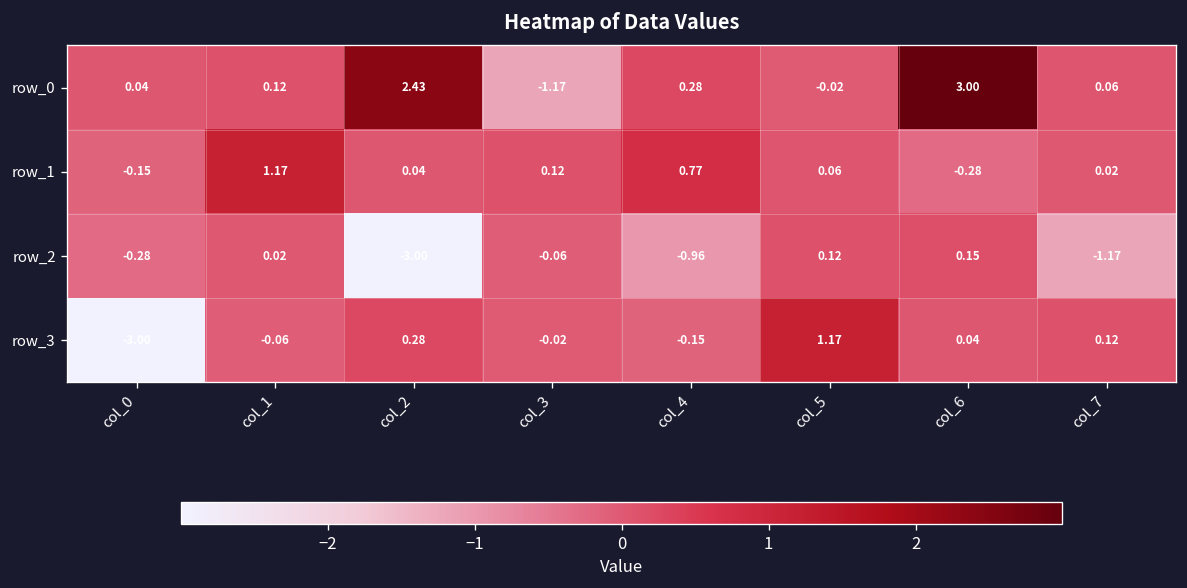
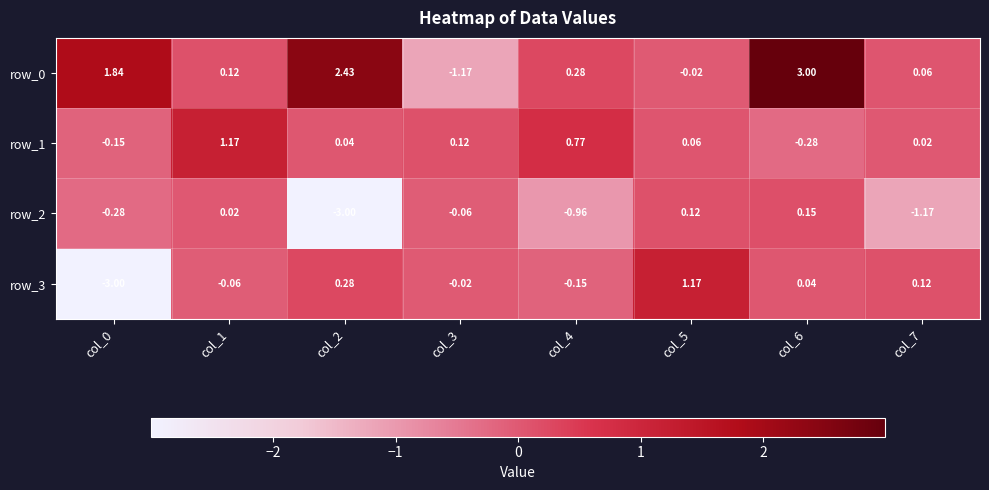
  {
    "row_0": {
-     "col_0": 0.04,
+     "col_0": 1.84,
      "col_1": 0.12,
      "col_2": 2.43,
      "col_3": -1.17,
      "col_4": 0.28,
      "col_5": -0.02,
      "col_6": 3.00,
      "col_7": 0.06
    },
    "row_1": {
      "col_0": -0.15,
      "col_1": 1.17,
      "col_2": 0.04,
      "col_3": 0.12,
      "col_4": 0.77,
      "col_5": 0.06,
      "col_6": -0.28,
      "col_7": 0.02
    },
    "row_2": {
      "col_0": -0.28,
      "col_1": 0.02,
      "col_3": -0.06,
      "col_4": -0.96,
      "col_5": 0.12,
      "col_6": 0.15,
      "col_7": -1.17
    },
    "row_3": {
      "col_1": -0.06,
      "col_2": 0.28,
      "col_3": -0.02,
      "col_4": -0.15,
      "col_5": 1.17,
      "col_6": 0.04,
      "col_7": 0.12
    }
  }
